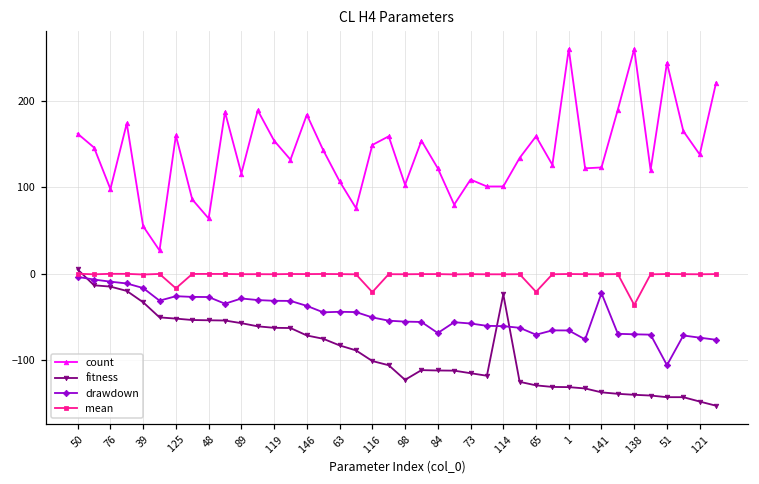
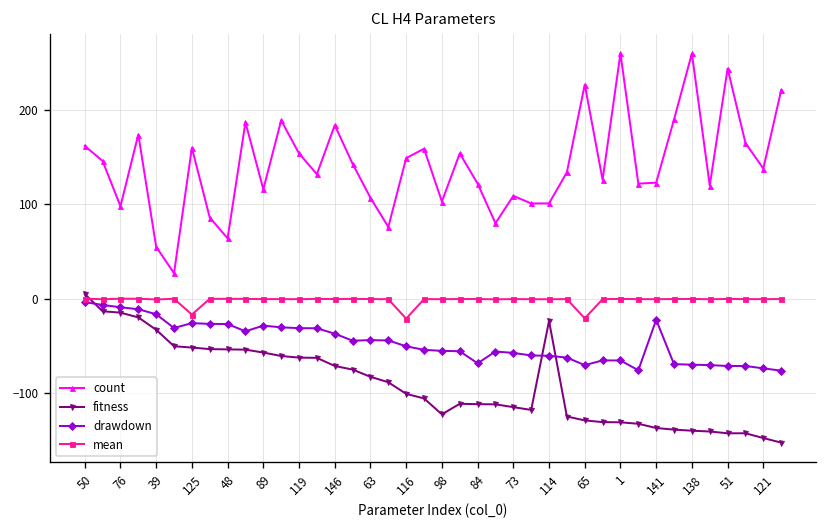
  {
    "count": {
      "50": 160,
      "76": 100,
      "125": 160,
      "48": 60,
      "89": 120,
      "119": 150,
      "146": 180,
      "63": 110,
      "116": 150,
      "98": 100,
      "84": 120,
      "73": 110,
      "114": 100,
-     "65": 160,
+     "65": 230,
      "141": 120,
      "138": 260,
      "51": 240,
      "121": 140
    },
    "fitness": {
      "50": 10,
      "76": -10,
      "125": -50,
      "48": -50,
      "89": -60,
      "119": -60,
      "146": -70,
      "63": -80,
      "116": -100,
      "98": -120,
      "84": -110,
      "73": -110,
      "114": -20,
      "65": -130,
      "141": -140,
      "138": -140,
      "51": -140,
      "121": -150
    },
    "drawdown": {
      "50": 0,
      "76": -10,
      "125": -30,
      "48": -30,
      "89": -30,
      "119": -30,
      "146": -40,
      "63": -40,
      "116": -50,
      "98": -60,
      "84": -70,
      "73": -60,
      "114": -60,
      "65": -70,
      "141": -20,
      "138": -70,
-     "51": -110,
+     "51": -70,
      "121": -70
    },
    "mean": {
      "50": 0,
      "76": 0,
      "125": -20,
      "48": 0,
      "89": 0,
      "119": 0,
      "146": 0,
      "63": 0,
      "116": -20,
      "98": 0,
      "84": 0,
      "73": 0,
      "114": 0,
      "65": -20,
      "141": 0,
-     "138": -40,
+     "138": 0,
      "51": 0,
      "121": 0
    }
  }
